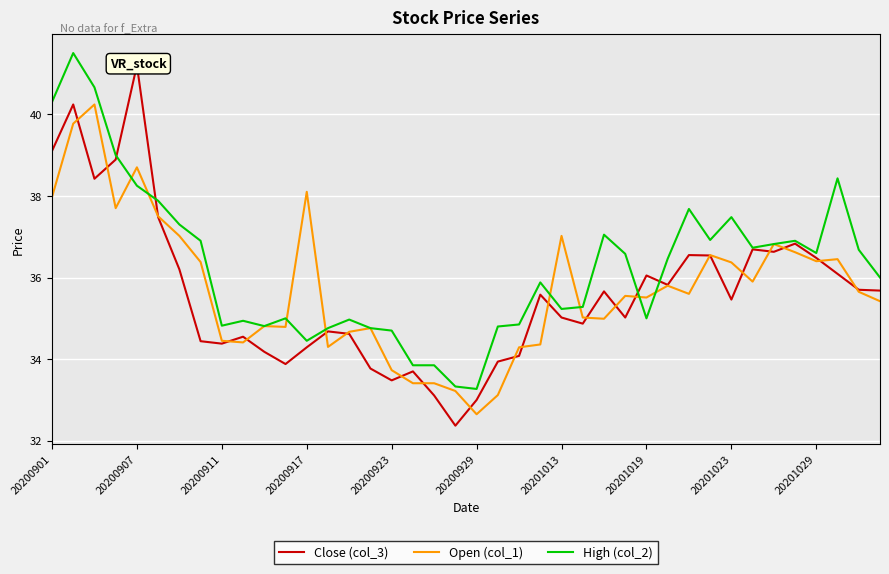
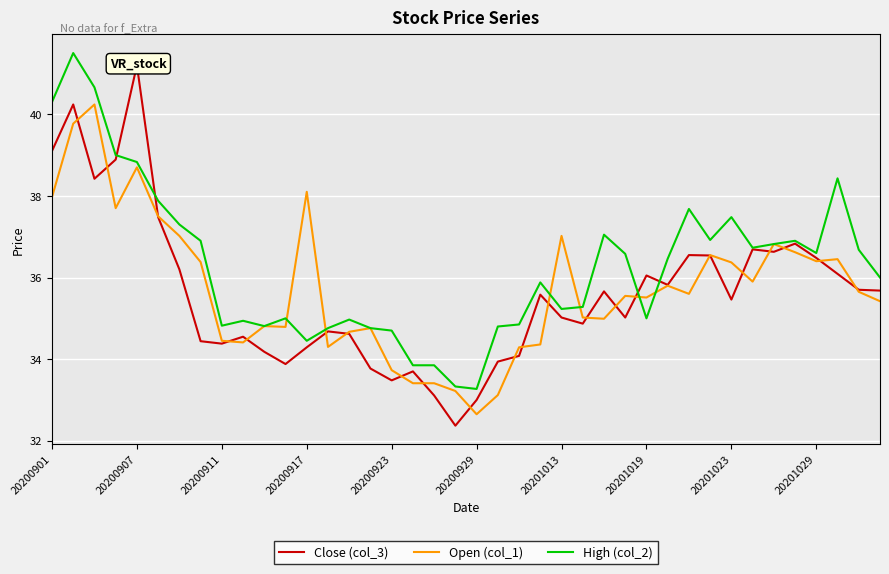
  {
    "Close (col_3)": {
      "20200901": 39.1,
      "20200911": 34.4,
      "20200917": 34.3,
      "20200923": 33.5,
      "20200929": 33.0,
      "20201013": 35.0,
      "20201019": 36.1,
      "20201023": 35.5,
      "20201029": 36.5
    },
    "Open (col_1)": {
      "20200901": 38.0,
      "20200907": 38.7,
      "20200911": 34.5,
      "20200917": 38.1,
      "20200923": 33.7,
      "20200929": 32.7,
      "20201013": 37.0,
      "20201019": 35.5,
      "20201023": 36.4,
      "20201029": 36.4
    },
    "High (col_2)": {
      "20200901": 40.3,
-     "20200907": 38.3,
+     "20200907": 38.8,
      "20200911": 34.8,
      "20200917": 34.5,
      "20200923": 34.7,
      "20200929": 33.3,
      "20201013": 35.2,
      "20201019": 35.0,
      "20201023": 37.5,
      "20201029": 36.6
    }
  }
